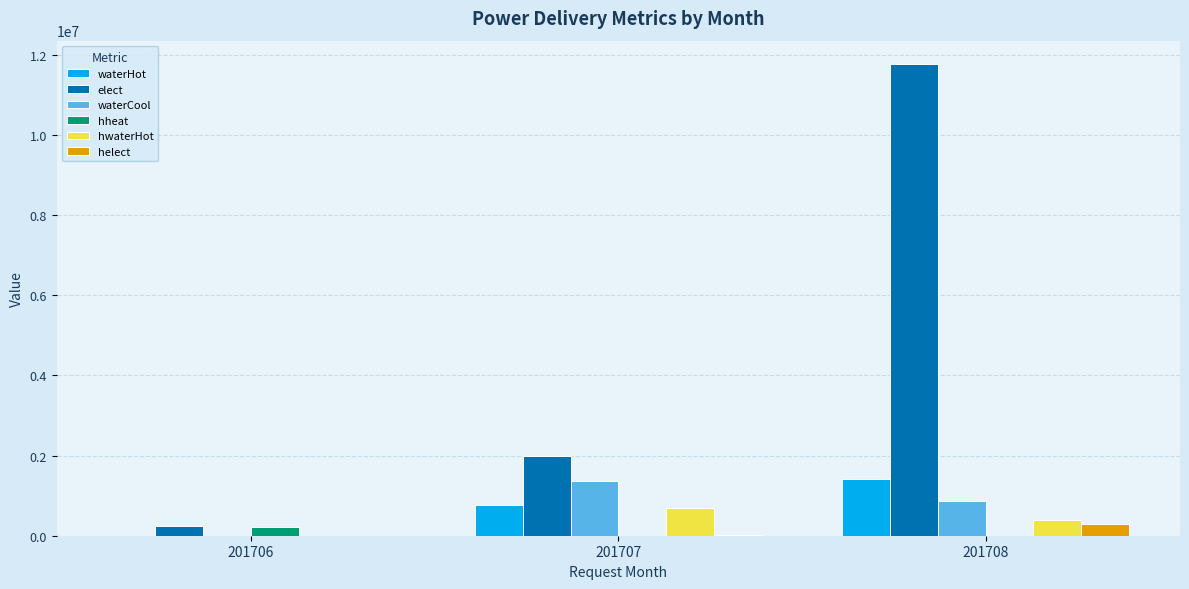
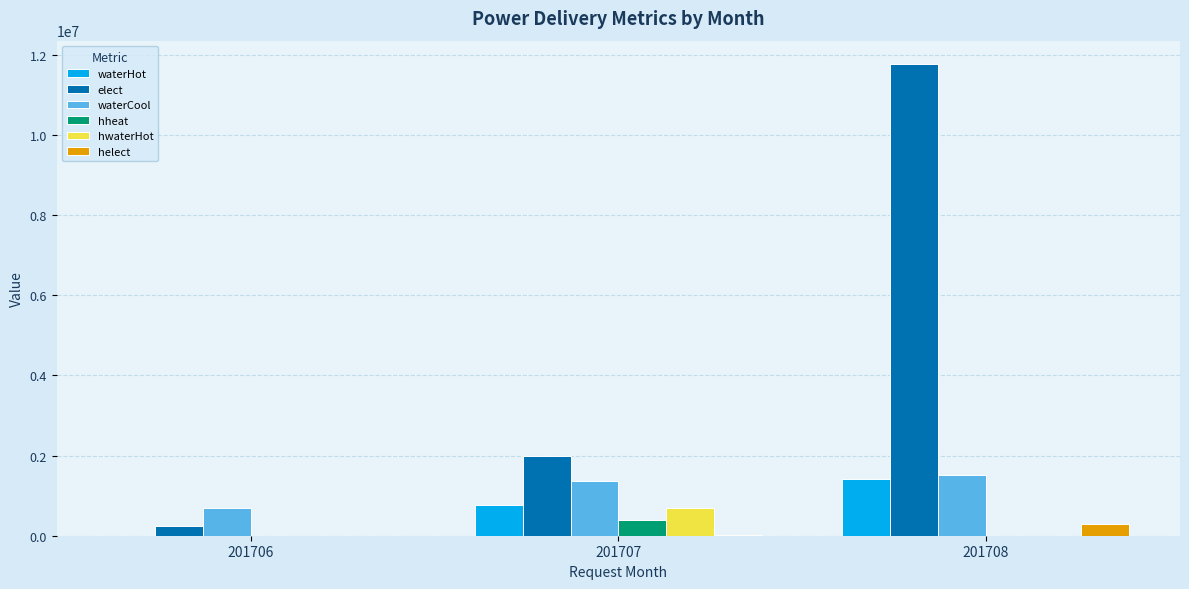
  {
    "waterHot": {
      "201706": 0,
      "201707": 800000,
      "201708": 1400000
    },
    "elect": {
      "201706": 200000,
      "201707": 2000000,
      "201708": 11800000
    },
    "waterCool": {
-     "201706": 0,
+     "201706": 700000,
      "201707": 1400000,
-     "201708": 900000
+     "201708": 1500000
    },
    "hheat": {
-     "201706": 200000,
-     "201707": 0
+     "201706": 0,
+     "201707": 400000
    },
    "hwaterHot": {
      "201706": 0,
      "201707": 700000,
-     "201708": 400000
+     "201708": 0
    },
    "helect": {
      "201706": 0,
      "201708": 300000
    }
  }
